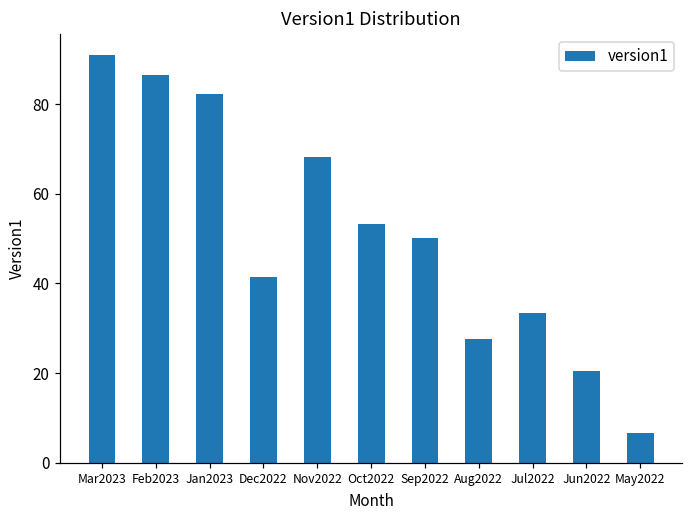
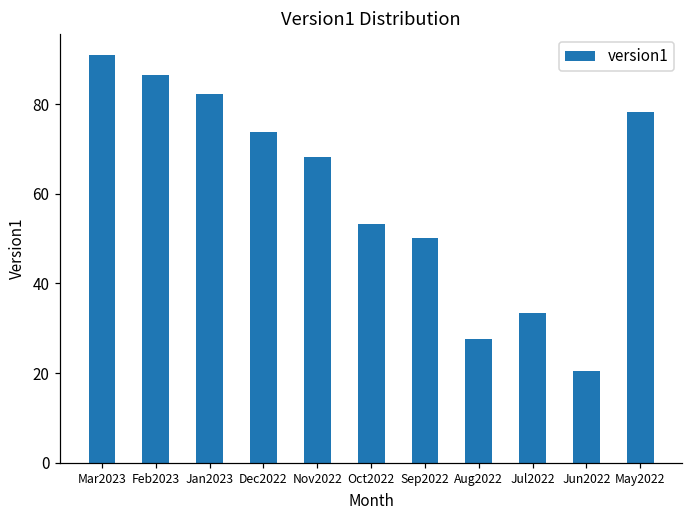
  {
    "Mar2023": 91,
    "Feb2023": 86,
    "Jan2023": 82,
-   "Dec2022": 41,
+   "Dec2022": 74,
    "Nov2022": 68,
    "Oct2022": 53,
    "Sep2022": 50,
    "Aug2022": 28,
    "Jul2022": 33,
    "Jun2022": 21,
-   "May2022": 7
+   "May2022": 78
  }
